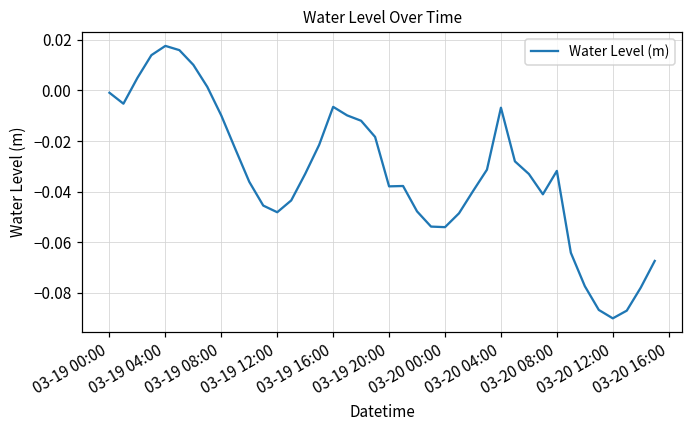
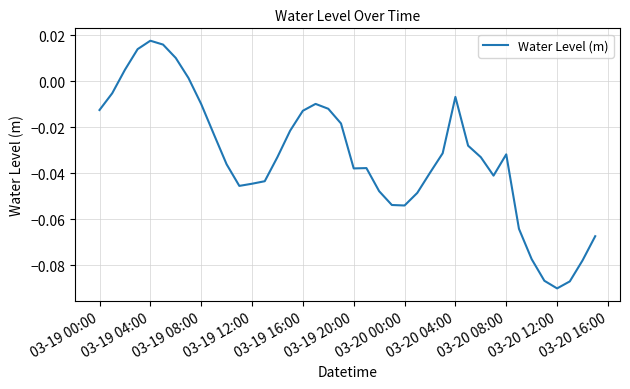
  {
-   "03-19 00:00": -0.001,
+   "03-19 00:00": -0.013,
    "03-19 04:00": 0.018,
    "03-19 08:00": -0.010,
-   "03-19 12:00": -0.048,
-   "03-19 16:00": -0.006,
+   "03-19 12:00": -0.045,
+   "03-19 16:00": -0.013,
    "03-19 20:00": -0.038,
    "03-20 00:00": -0.054,
    "03-20 04:00": -0.007,
    "03-20 08:00": -0.032,
    "03-20 12:00": -0.090
  }
